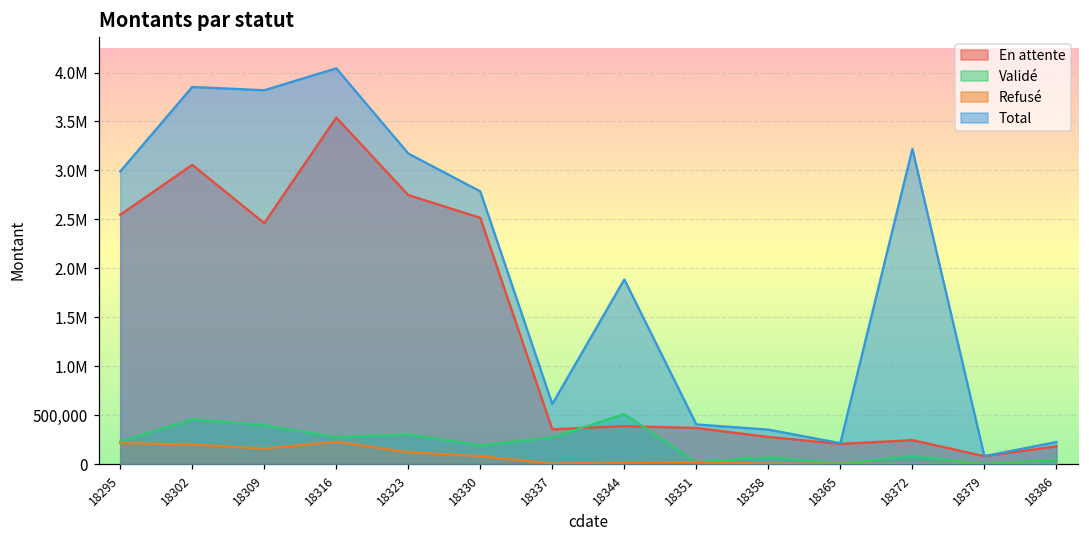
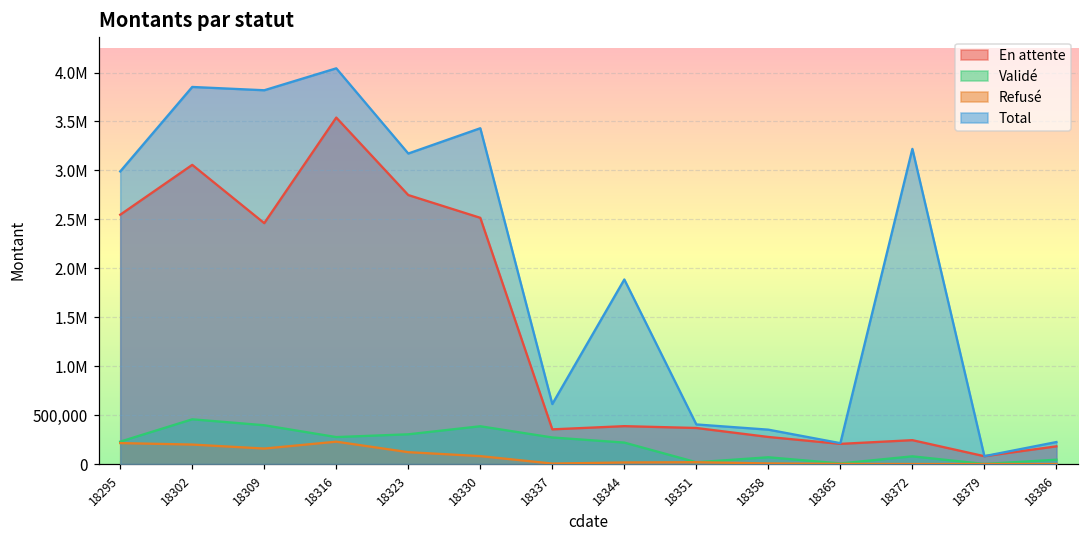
  {
    "Validé": {
      "18302": "500,000",
      "18309": "400,000",
      "18316": "300,000",
      "18323": "300,000",
-     "18330": "200,000",
+     "18330": "400,000",
      "18337": "300,000",
-     "18344": "500,000",
+     "18344": "200,000",
      "18358": "100,000",
      "18372": "100,000",
      "18386": "0"
    },
    "Total": {
      "18295": "3,000,000",
      "18302": "3,900,000",
      "18309": "3,800,000",
      "18316": "4,000,000",
      "18323": "3,200,000",
-     "18330": "2,800,000",
+     "18330": "3,400,000",
      "18337": "600,000",
      "18344": "1,900,000",
      "18351": "400,000",
      "18358": "400,000",
      "18372": "3,200,000",
      "18386": "200,000"
    }
  }
